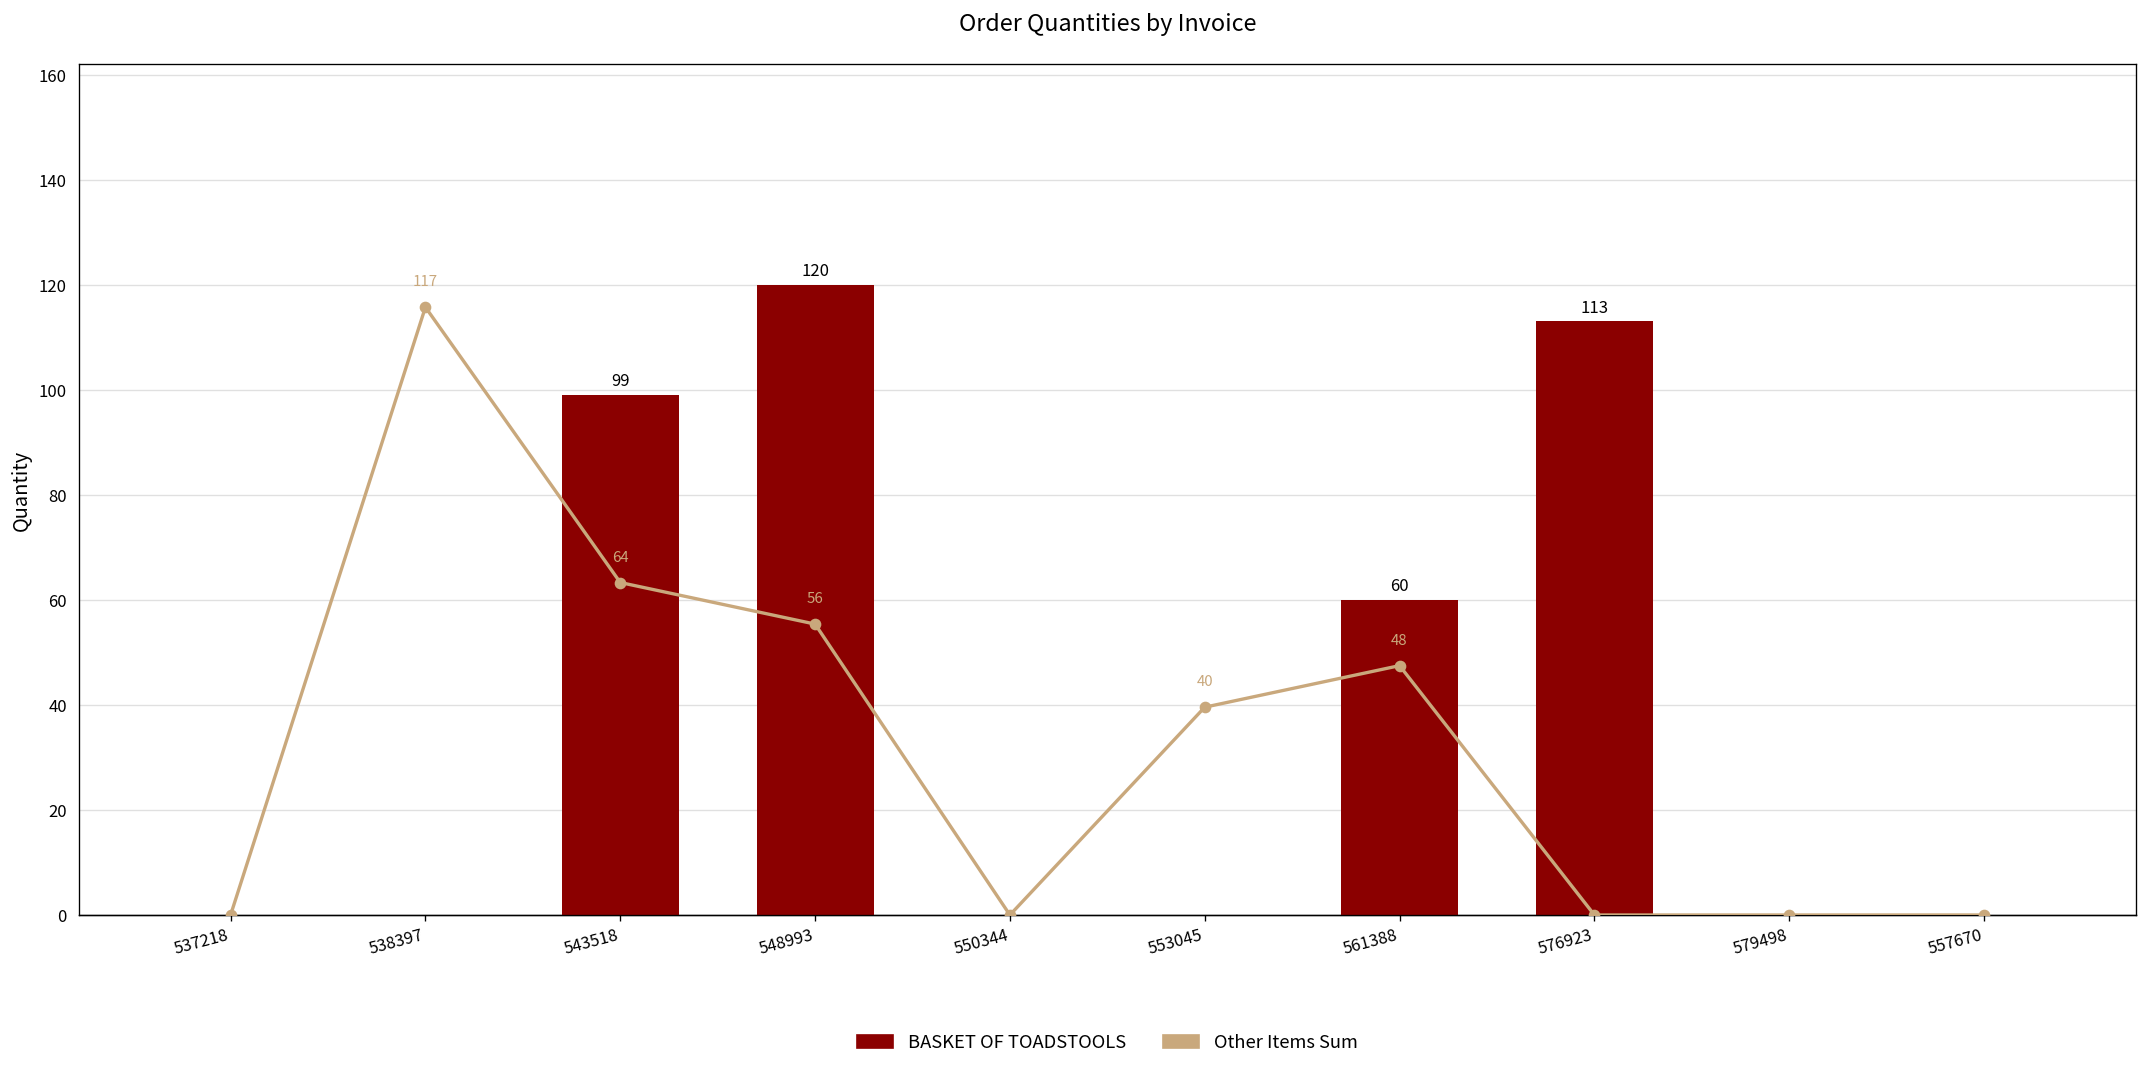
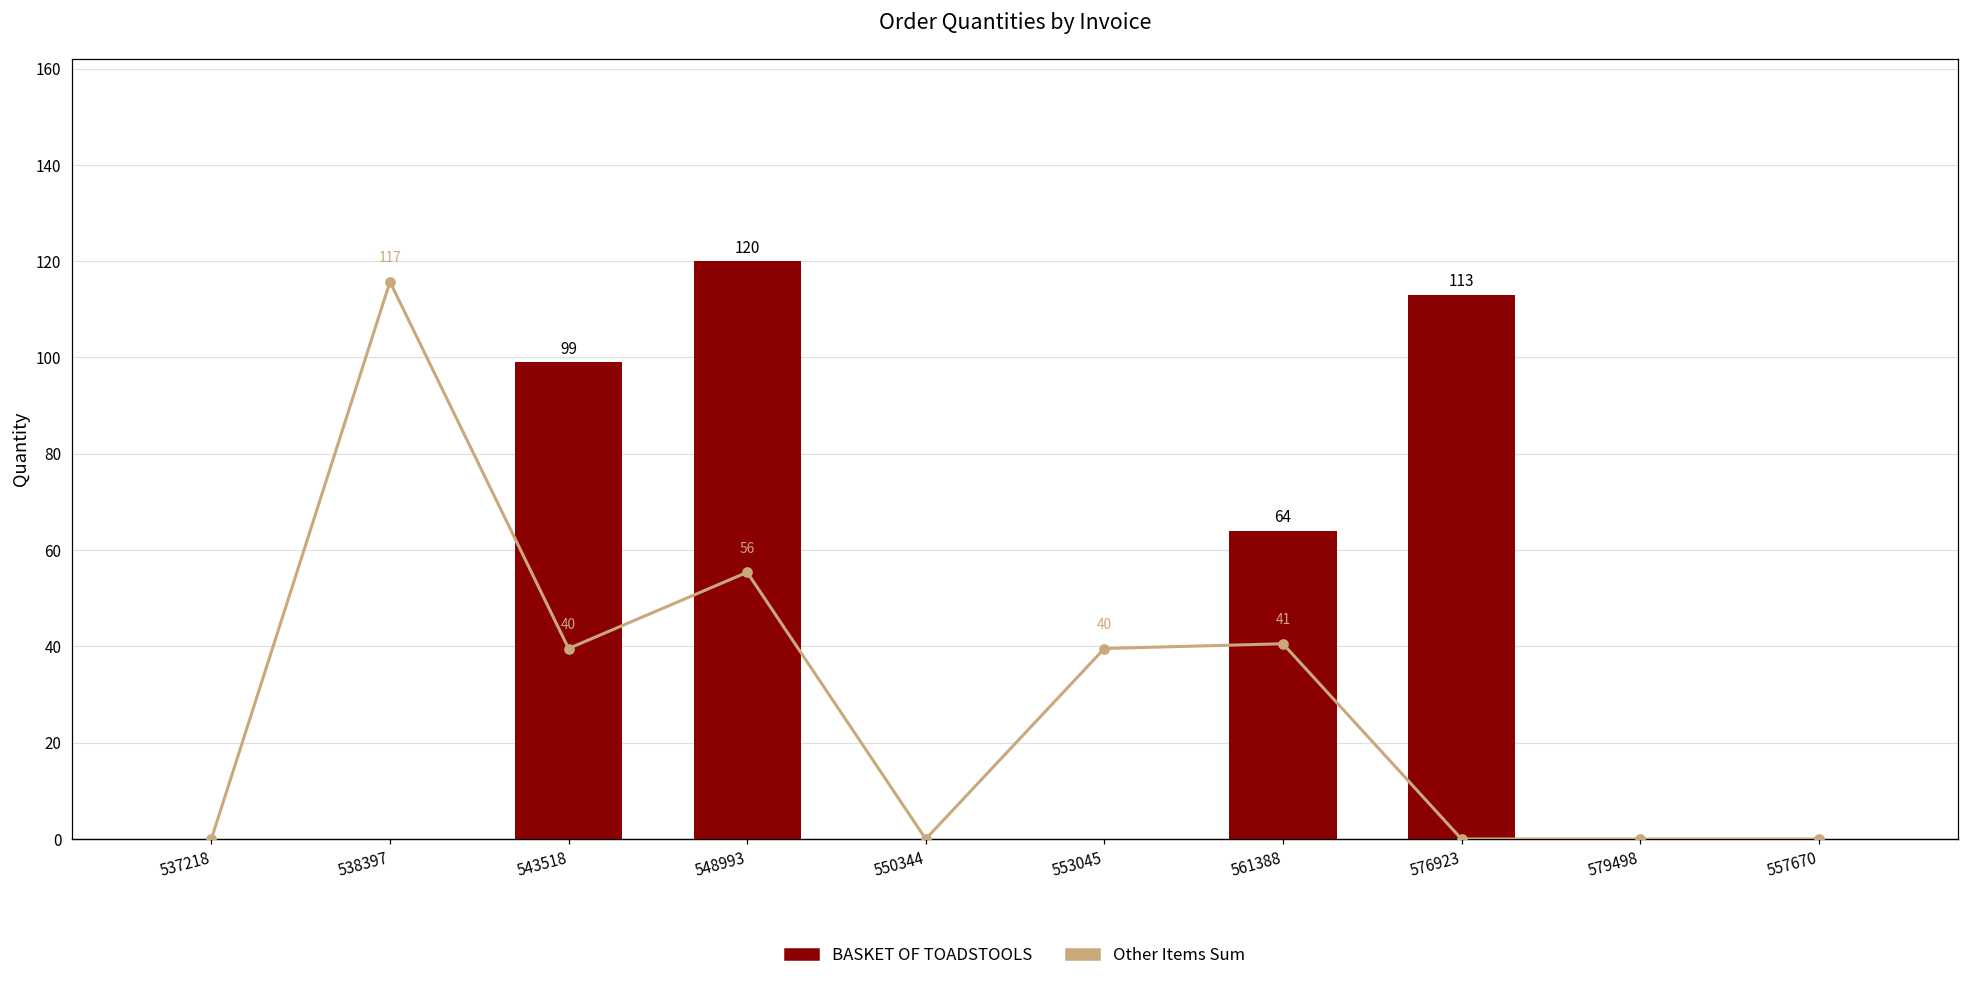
  {
    "BASKET OF TOADSTOOLS": {
      "543518": 99,
      "548993": 120,
-     "561388": 60,
+     "561388": 64,
      "576923": 113
    },
    "Other Items Sum": {
      "538397": 117,
-     "543518": 64,
+     "543518": 40,
      "548993": 56,
      "553045": 40,
-     "561388": 48
+     "561388": 41
    }
  }
